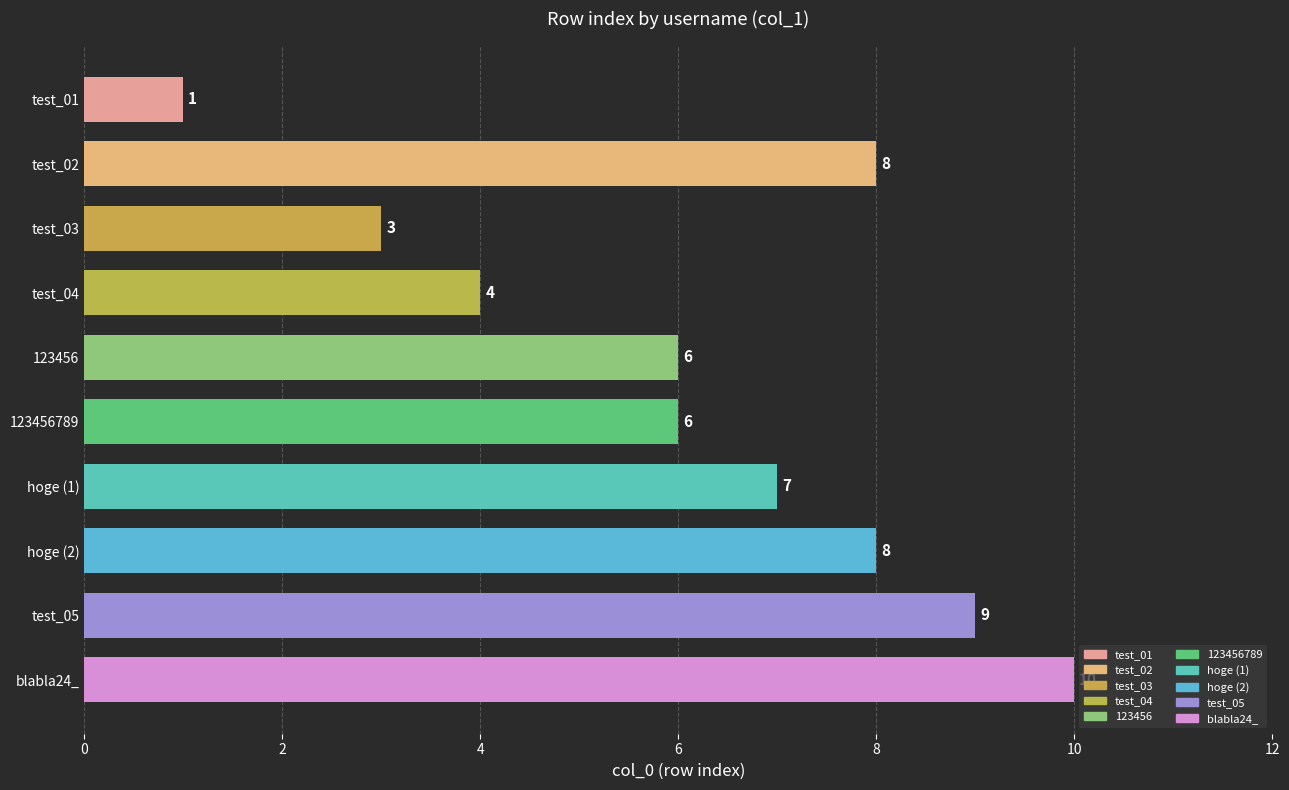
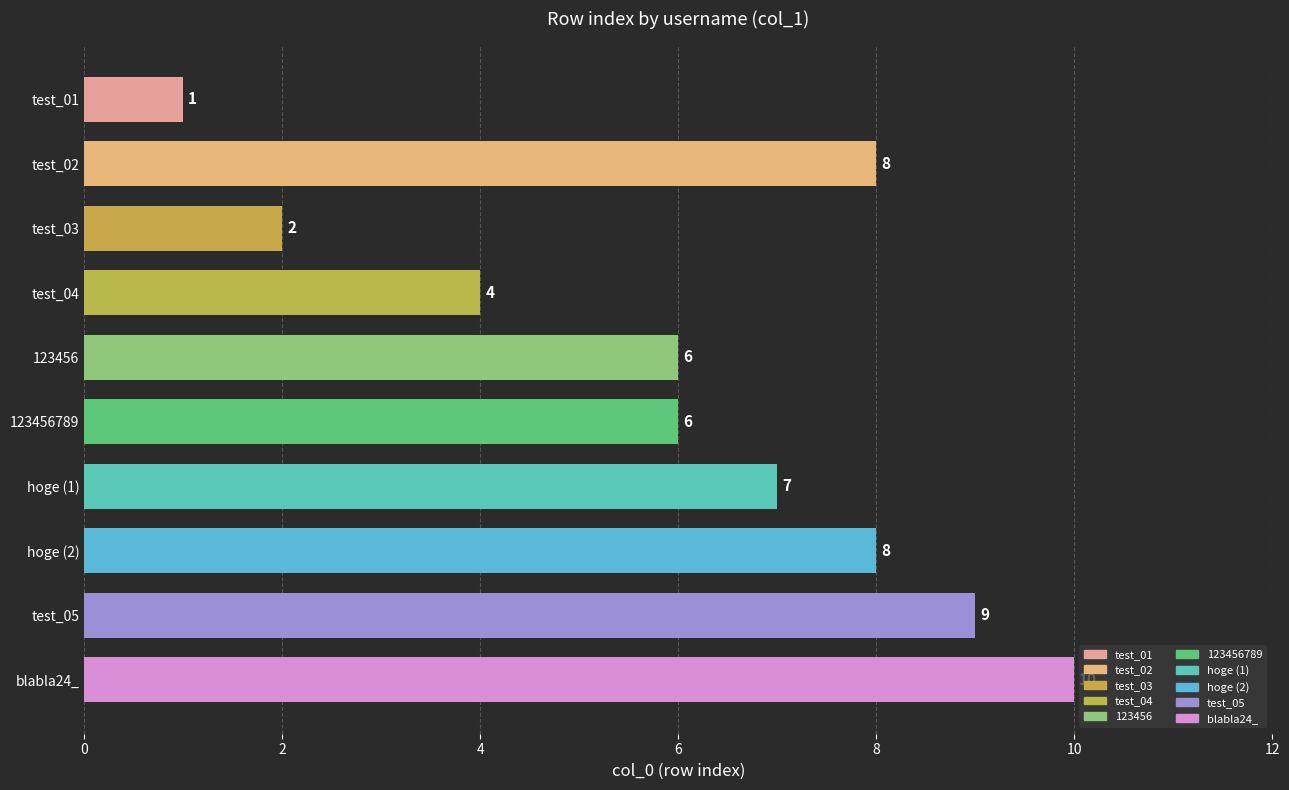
  {
    "test_01": 1,
    "test_02": 8,
-   "test_03": 3,
+   "test_03": 2,
    "test_04": 4,
    "123456": 6,
    "123456789": 6,
    "hoge (1)": 7,
    "hoge (2)": 8,
    "test_05": 9
  }
